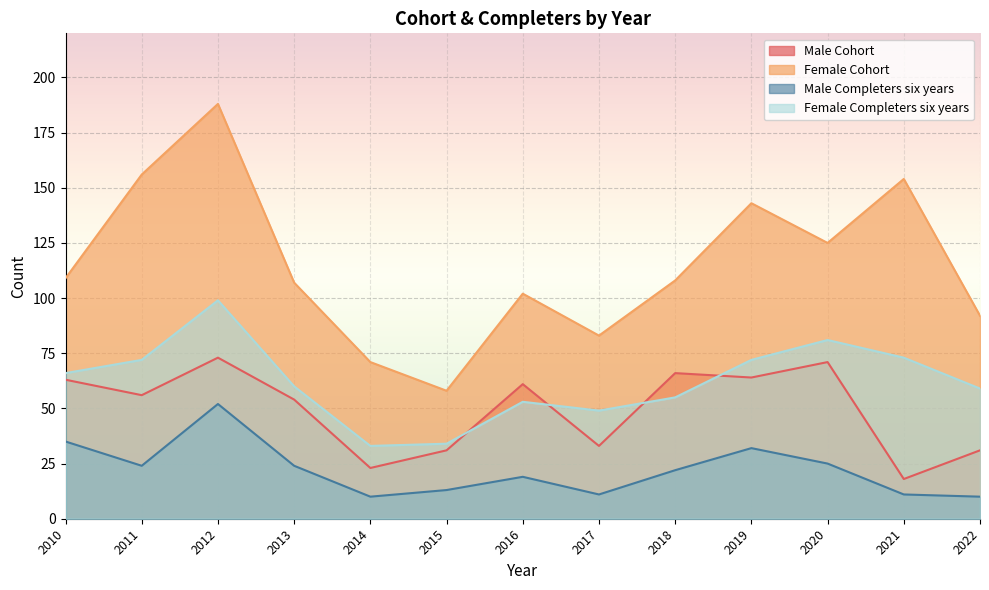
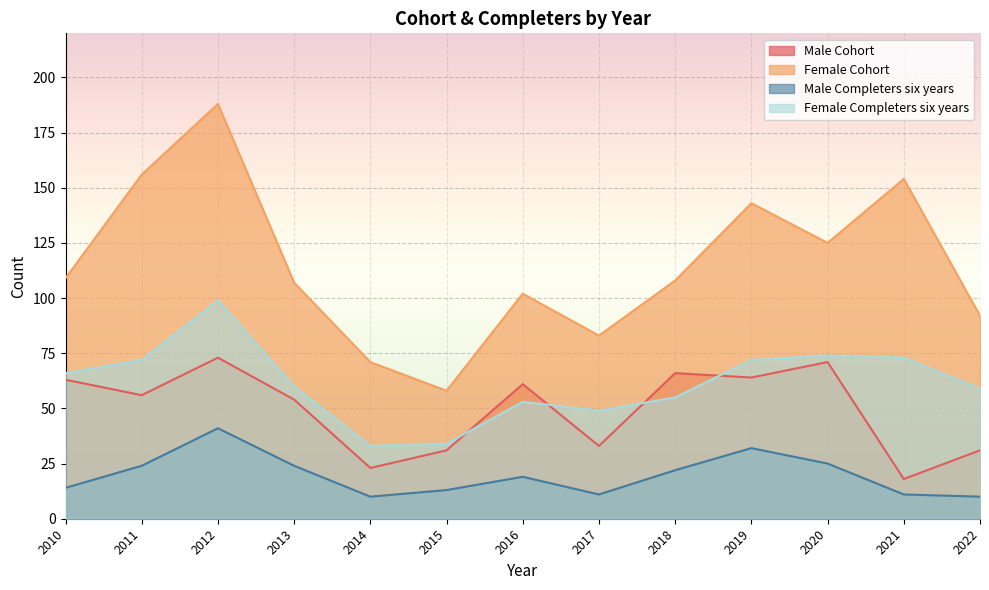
  {
    "Male Cohort": {
      "2010": 63,
      "2011": 56,
      "2012": 73,
      "2013": 54,
      "2014": 23,
      "2015": 31,
      "2016": 61,
      "2017": 33,
      "2018": 66,
      "2019": 64,
      "2020": 71,
      "2021": 18,
      "2022": 31
    },
    "Female Cohort": {
      "2010": 109,
      "2011": 156,
      "2012": 188,
      "2013": 107,
      "2014": 71,
      "2015": 58,
      "2016": 102,
      "2017": 83,
      "2018": 108,
      "2019": 143,
      "2020": 125,
      "2021": 154,
      "2022": 92
    },
    "Male Completers six years": {
-     "2010": 35,
+     "2010": 14,
      "2011": 24,
-     "2012": 52,
+     "2012": 41,
      "2013": 24,
      "2014": 10,
      "2015": 13,
      "2016": 19,
      "2017": 11,
      "2018": 22,
      "2019": 32,
      "2020": 25,
      "2021": 11,
      "2022": 10
    },
    "Female Completers six years": {
      "2010": 66,
      "2011": 72,
      "2012": 99,
      "2013": 60,
      "2014": 33,
      "2015": 34,
      "2016": 53,
      "2017": 49,
      "2018": 55,
      "2019": 72,
-     "2020": 81,
+     "2020": 74,
      "2021": 73,
      "2022": 59
    }
  }
